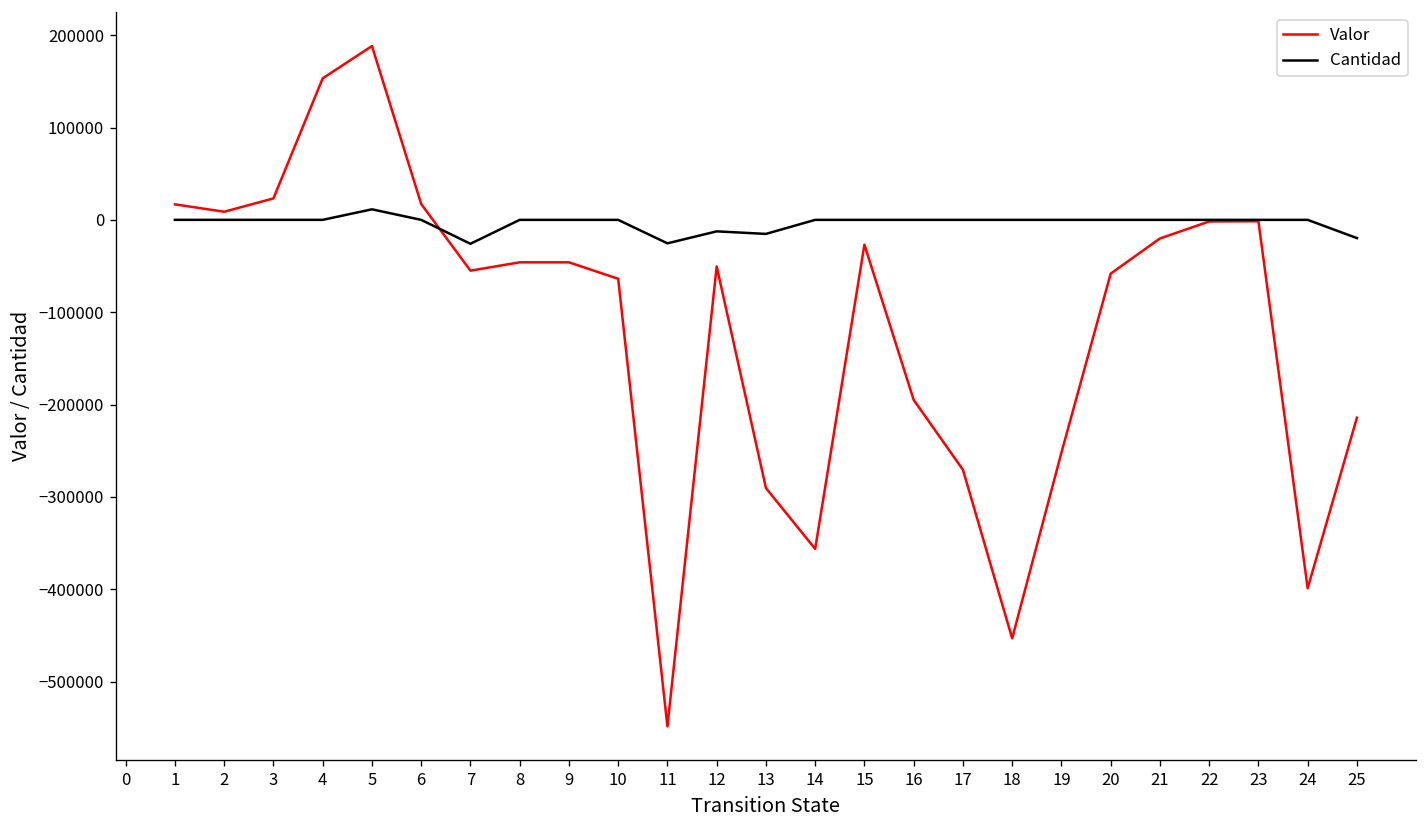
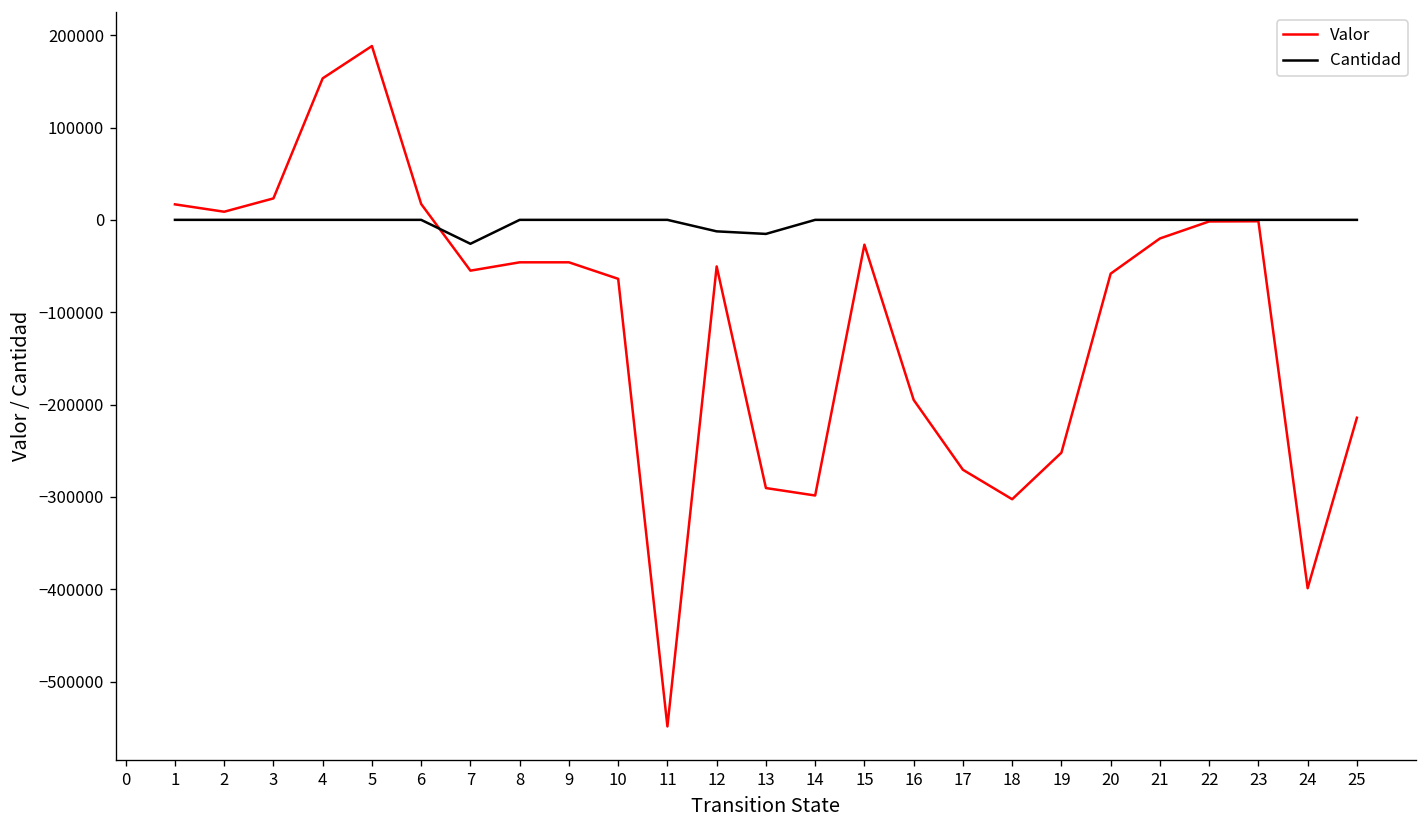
  {
    "Valor": {
      "1": 20000,
      "2": 10000,
      "3": 20000,
      "4": 150000,
      "5": 190000,
      "6": 20000,
      "7": -60000,
      "8": -50000,
      "9": -50000,
      "10": -60000,
      "11": -550000,
      "12": -50000,
      "13": -290000,
-     "14": -360000,
+     "14": -300000,
      "15": -30000,
      "16": -190000,
      "17": -270000,
-     "18": -450000,
+     "18": -300000,
      "19": -250000,
      "20": -60000,
      "21": -20000,
      "24": -400000,
      "25": -210000
    },
    "Cantidad": {
      "1": 0,
      "2": 0,
      "3": 0,
      "4": 0,
-     "5": 10000,
+     "5": 0,
      "6": 0,
      "7": -30000,
      "8": 0,
      "9": 0,
      "10": 0,
-     "11": -30000,
+     "11": 0,
      "12": -10000,
      "13": -20000,
      "14": 0,
      "15": 0,
      "16": 0,
      "17": 0,
      "18": 0,
      "19": 0,
      "20": 0,
      "21": 0,
      "24": 0,
-     "25": -20000
+     "25": 0
    }
  }
